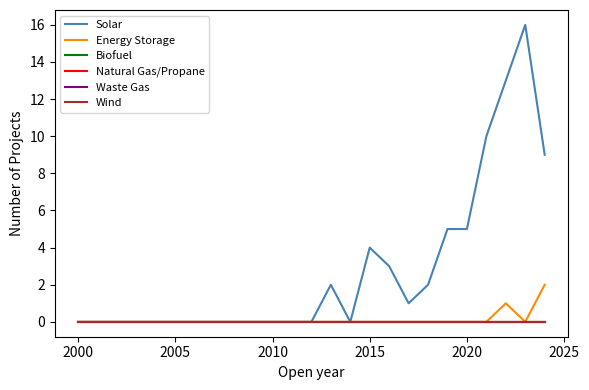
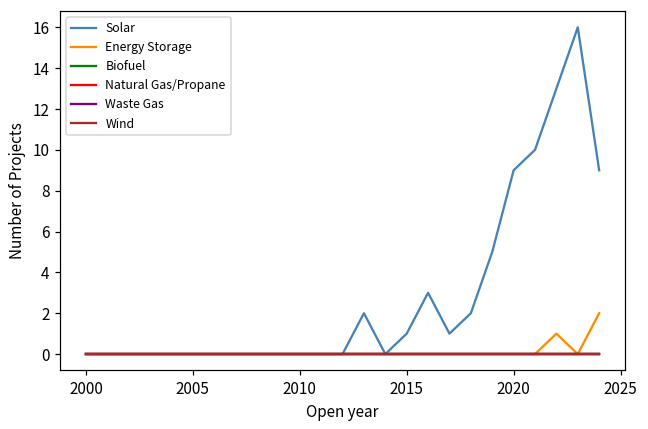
  {
    "Solar": {
-     "2015": 4,
-     "2020": 5
+     "2015": 1,
+     "2020": 9
    }
  }
